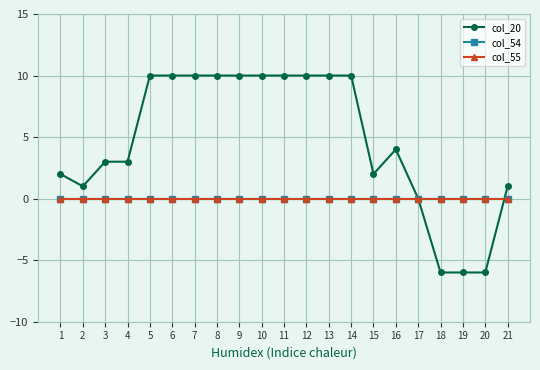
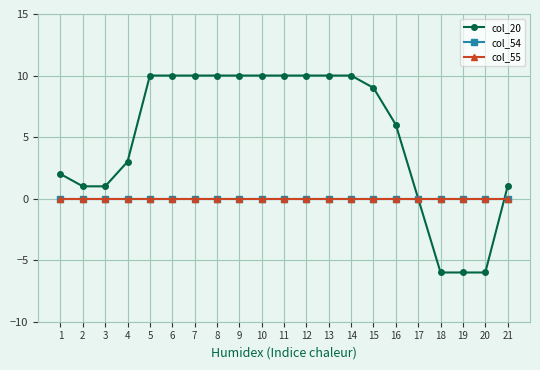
  {
    "col_20": {
      "1": 2,
      "2": 1,
-     "3": 3,
+     "3": 1,
      "4": 3,
      "5": 10,
      "6": 10,
      "7": 10,
      "8": 10,
      "9": 10,
      "10": 10,
      "11": 10,
      "12": 10,
      "13": 10,
      "14": 10,
-     "15": 2,
-     "16": 4,
+     "15": 9,
+     "16": 6,
      "18": -6,
      "19": -6,
      "20": -6,
      "21": 1
    },
    "col_55": {
      "1": 0,
      "2": 0,
      "3": 0,
      "4": 0,
      "5": 0,
      "6": 0,
      "7": 0,
      "8": 0,
      "9": 0,
      "10": 0,
      "11": 0,
      "12": 0,
      "13": 0,
      "14": 0,
      "15": 0,
      "16": 0,
      "18": 0,
      "19": 0,
      "20": 0,
      "21": 0
    }
  }
